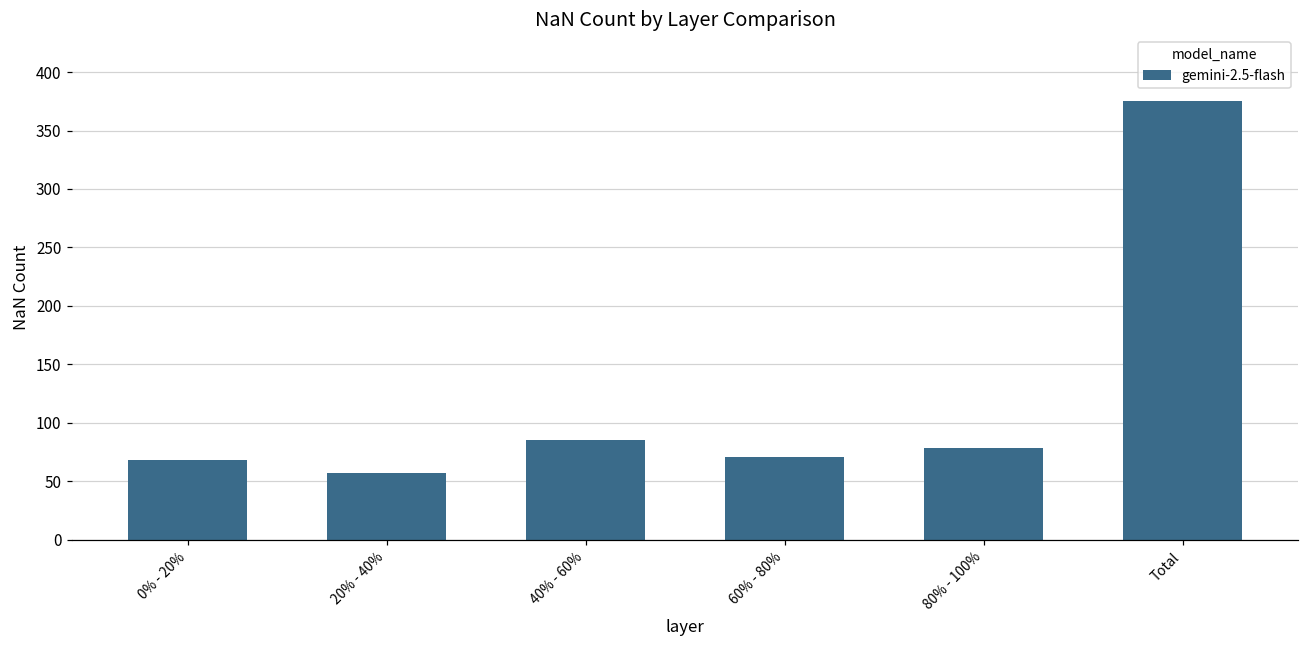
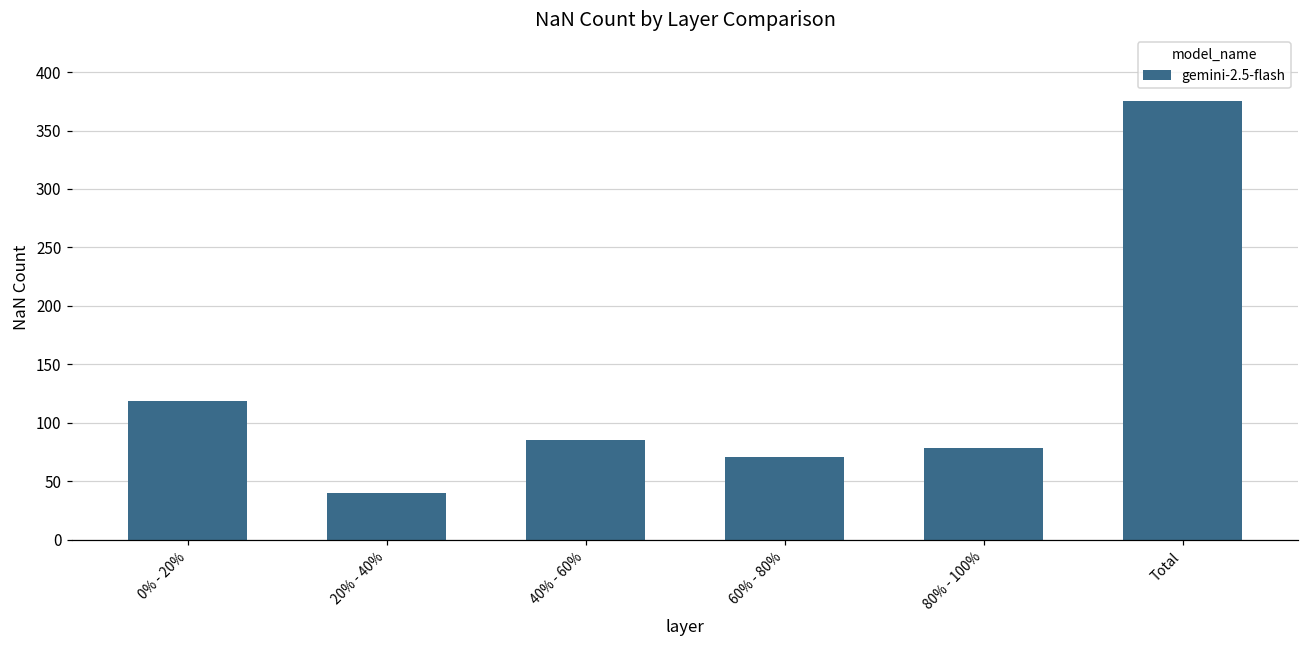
  {
-   "0% - 20%": 68,
-   "20% - 40%": 57,
+   "0% - 20%": 119,
+   "20% - 40%": 40,
    "40% - 60%": 85,
    "60% - 80%": 71,
    "80% - 100%": 78,
    "Total": 375
  }
